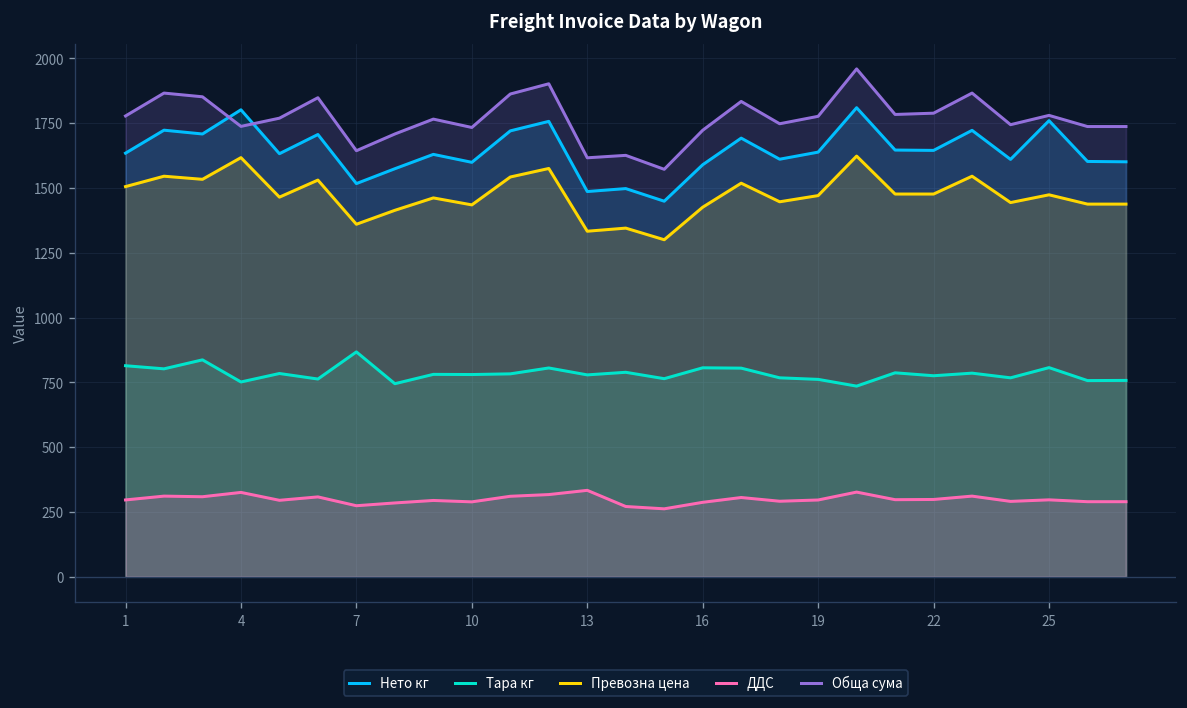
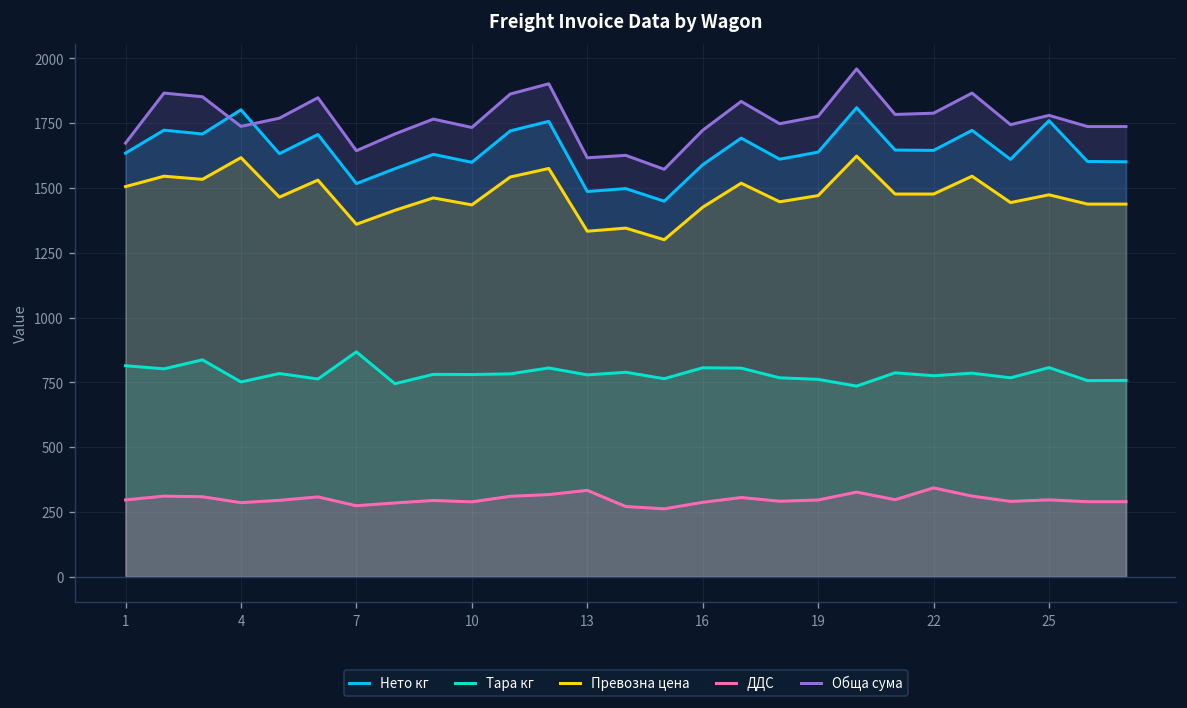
  {
    "Нето кг": {
      "1": 1630,
      "4": 1800,
      "7": 1520,
      "10": 1600,
      "13": 1490,
      "16": 1590,
      "19": 1640,
      "22": 1640,
      "25": 1760
    },
    "Тара кг": {
      "1": 810,
      "4": 750,
      "7": 870,
      "10": 780,
      "13": 780,
      "16": 810,
      "19": 760,
      "22": 780,
      "25": 810
    },
    "Превозна цена": {
      "1": 1510,
      "4": 1620,
      "7": 1360,
      "10": 1430,
      "13": 1330,
      "16": 1430,
      "19": 1470,
      "22": 1480,
      "25": 1470
    },
    "ДДС": {
      "1": 300,
-     "4": 330,
+     "4": 290,
      "7": 270,
      "10": 290,
      "13": 330,
      "16": 290,
      "19": 300,
-     "22": 300,
+     "22": 340,
      "25": 300
    },
    "Обща сума": {
-     "1": 1780,
+     "1": 1670,
      "4": 1740,
      "7": 1640,
      "10": 1730,
      "13": 1620,
      "16": 1720,
      "19": 1780,
      "22": 1790,
      "25": 1780
    }
  }
